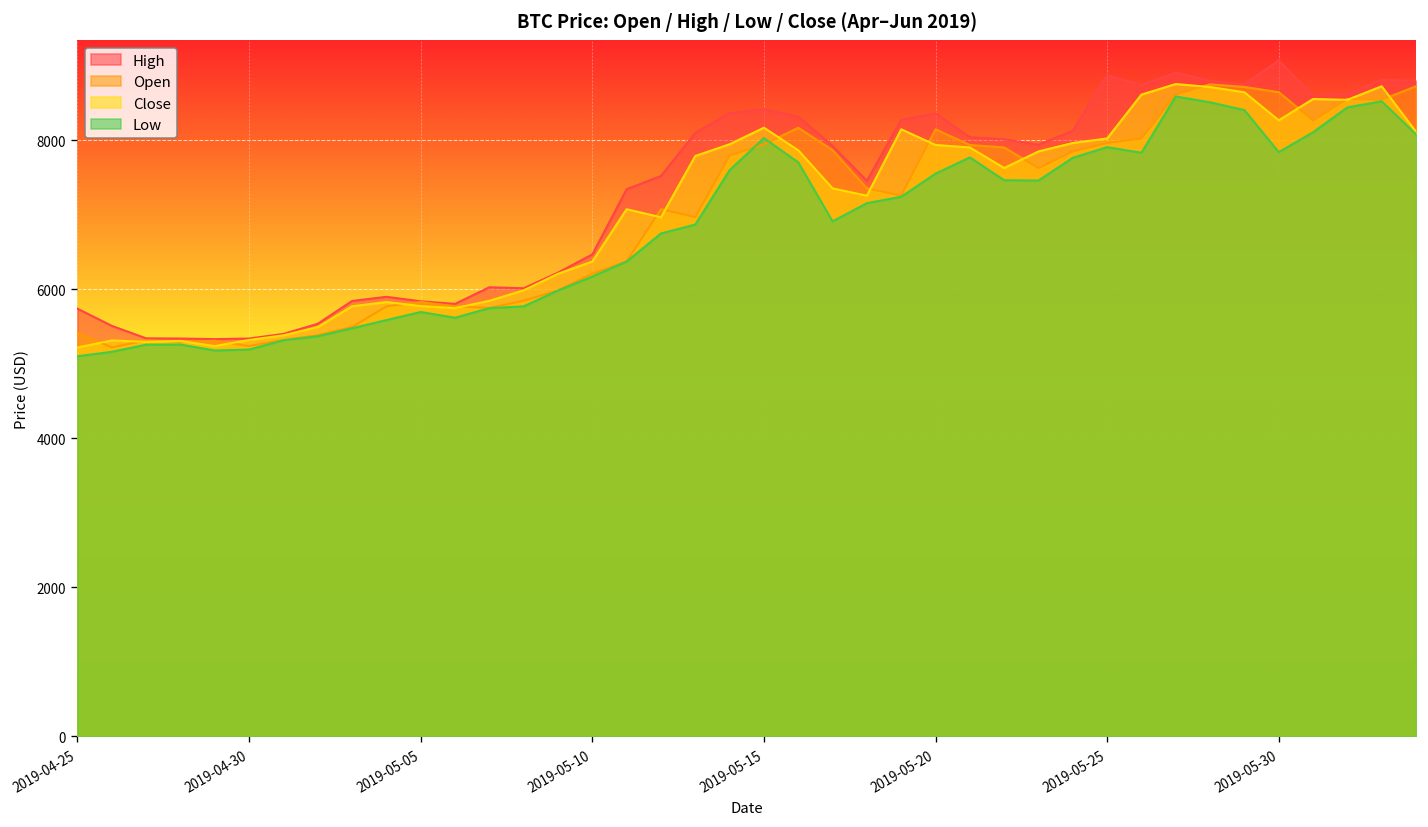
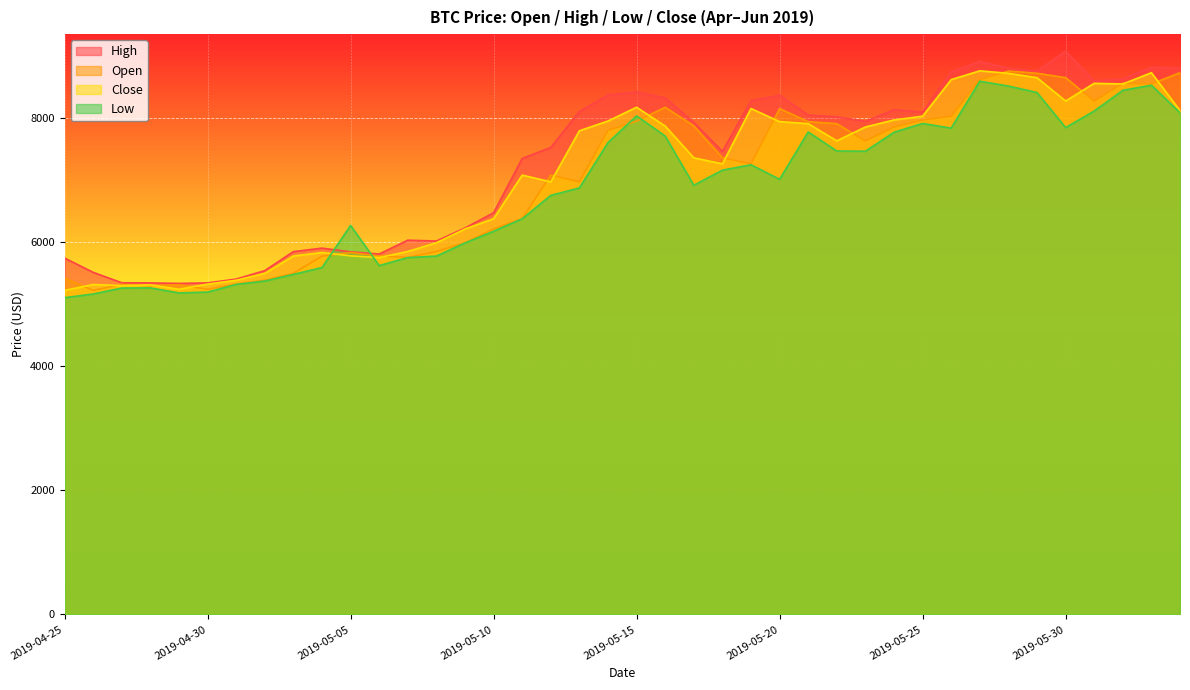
  {
    "High": {
      "2019-04-25": 5700,
      "2019-05-10": 6500,
      "2019-05-15": 8400,
      "2019-05-20": 8400,
-     "2019-05-25": 8900,
+     "2019-05-25": 8100,
      "2019-05-30": 9100
    },
    "Low": {
      "2019-04-25": 5100,
      "2019-04-30": 5200,
-     "2019-05-05": 5700,
+     "2019-05-05": 6300,
      "2019-05-15": 8000,
-     "2019-05-20": 7600,
+     "2019-05-20": 7000,
      "2019-05-25": 7900,
      "2019-05-30": 7800
    }
  }
